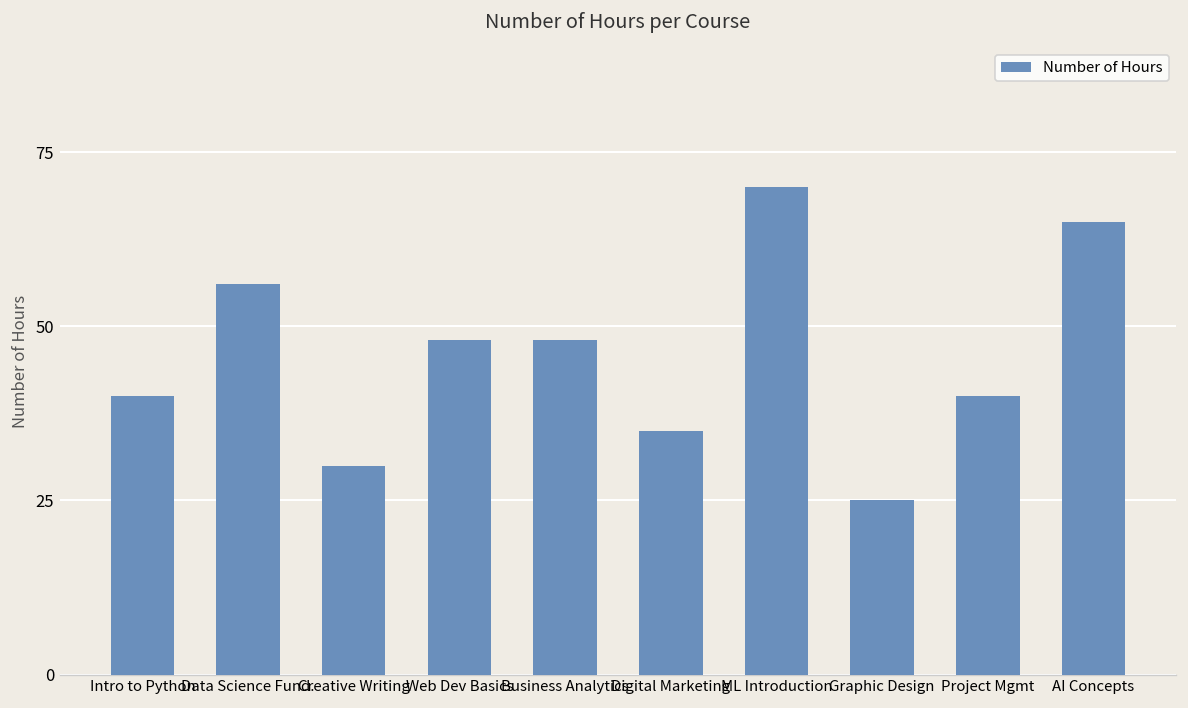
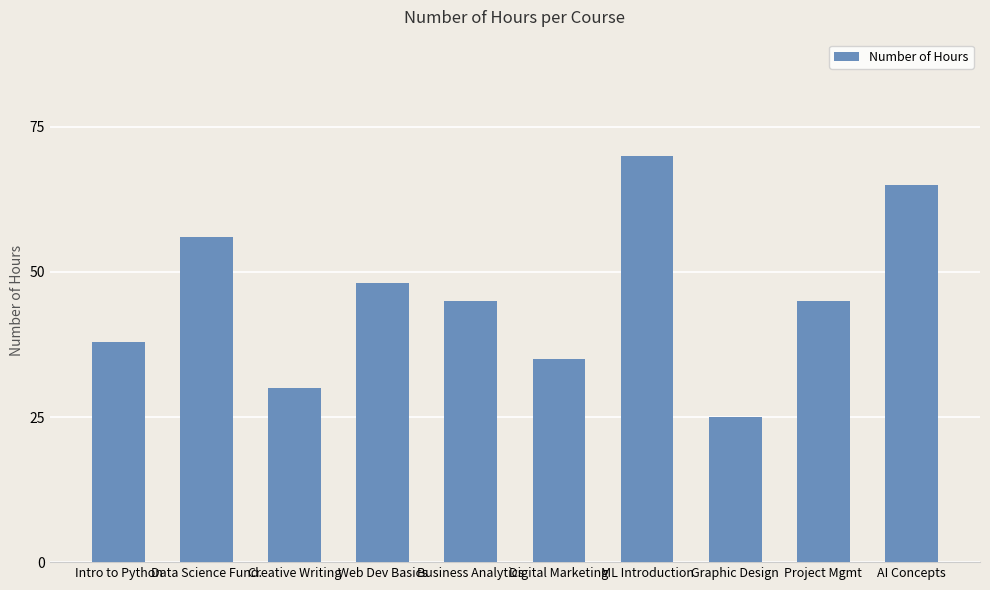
  {
-   "Intro to Python": 40,
+   "Intro to Python": 38,
    "Data Science Fund.": 56,
    "Web Dev Basics": 48,
-   "Business Analytics": 48,
+   "Business Analytics": 45,
    "ML Introduction": 70,
    "Graphic Design": 25,
-   "Project Mgmt": 40,
+   "Project Mgmt": 45,
    "AI Concepts": 65
  }
